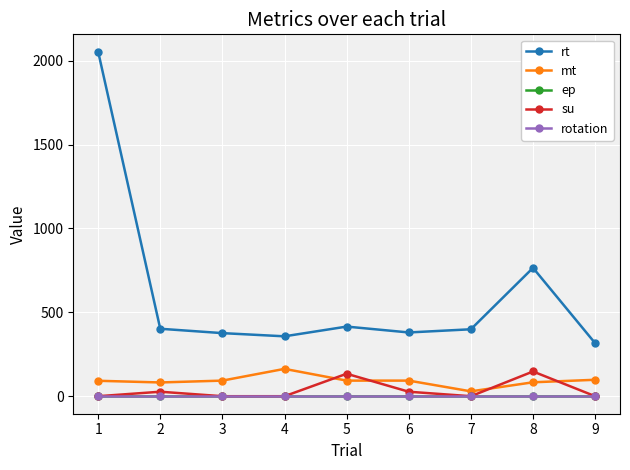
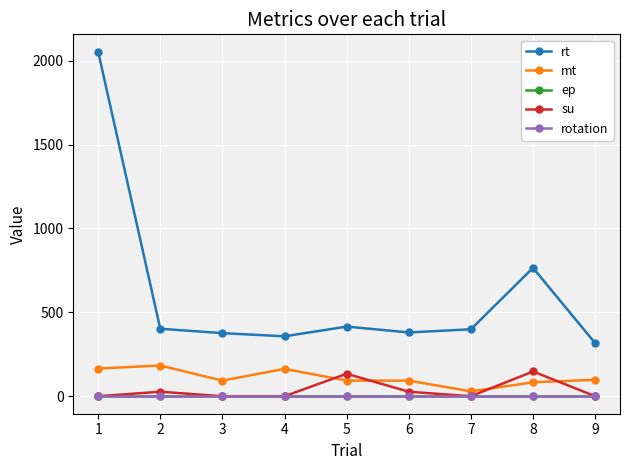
  {
    "rt": {
      "1": 2050,
      "2": 400,
      "3": 380,
      "4": 360,
      "5": 420,
      "6": 380,
      "7": 400,
      "8": 770,
      "9": 320
    },
    "mt": {
-     "1": 90,
-     "2": 80,
+     "1": 170,
+     "2": 180,
      "3": 90,
      "4": 160,
      "5": 90,
      "6": 90,
      "7": 30,
      "8": 80,
      "9": 100
    },
    "rotation": {
      "2": 0,
      "5": 0,
      "6": 0,
      "8": 0
    },
    "su": {
      "2": 30,
      "5": 130,
      "6": 30,
      "8": 150
    }
  }
